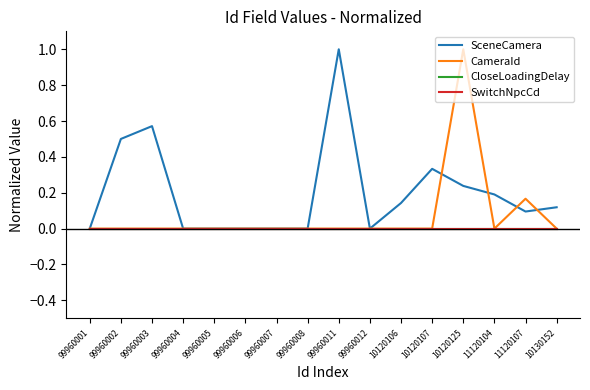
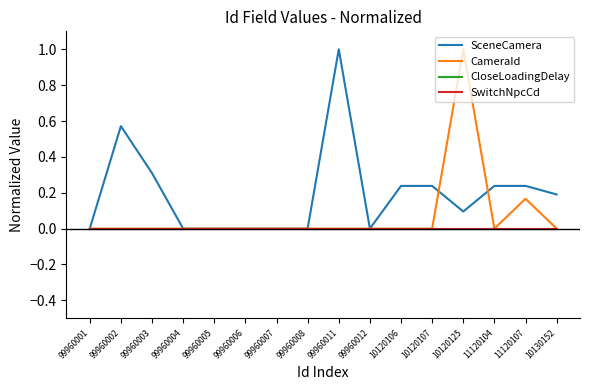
  {
    "SceneCamera": {
-     "99960002": 0.50,
-     "99960003": 0.57,
+     "99960002": 0.57,
+     "99960003": 0.31,
      "99960011": 1.00,
-     "10120106": 0.14,
-     "10120107": 0.33,
-     "10120125": 0.24,
-     "11120104": 0.19,
-     "11120107": 0.10,
-     "10130152": 0.12
+     "10120106": 0.24,
+     "10120107": 0.24,
+     "10120125": 0.10,
+     "11120104": 0.24,
+     "11120107": 0.24,
+     "10130152": 0.19
    },
    "CameraId": {
      "11120107": 0.17
    },
    "SwitchNpcCd": {
      "10120125": 0.00,
      "11120107": 0.00
    }
  }
